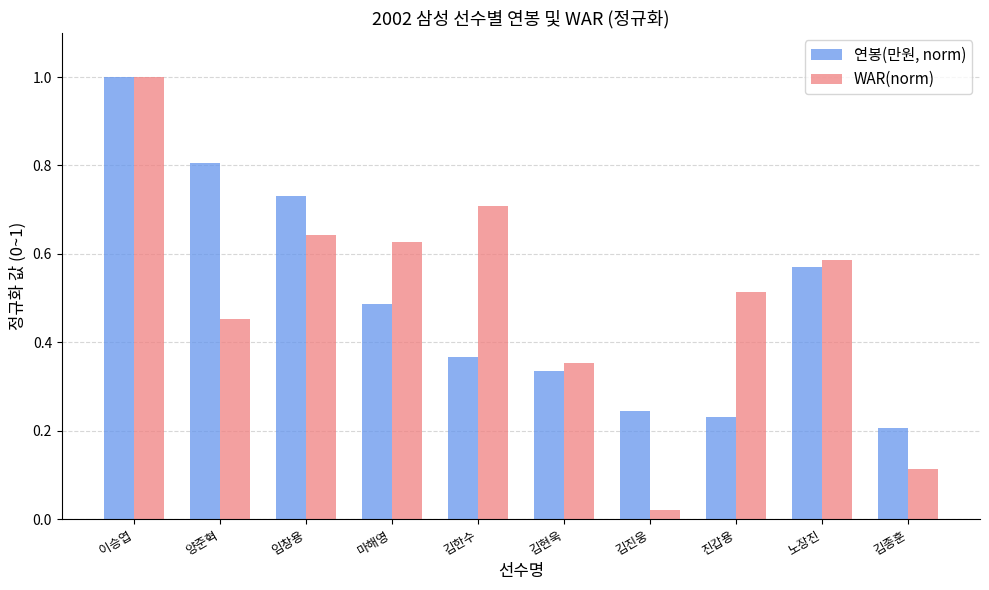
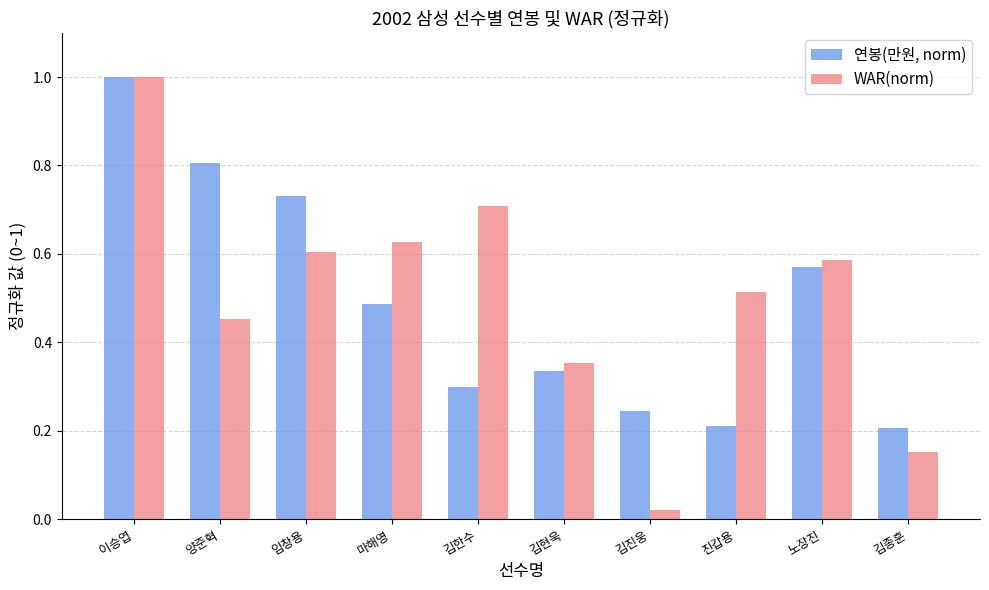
  {
    "연봉(만원, norm)": {
      "이승엽": 1.00,
      "양준혁": 0.80,
      "임창용": 0.73,
      "마해영": 0.49,
-     "김한수": 0.37,
+     "김한수": 0.30,
      "김현욱": 0.34,
      "김진웅": 0.24,
-     "진갑용": 0.23,
+     "진갑용": 0.21,
      "노장진": 0.57,
      "김종훈": 0.21
    },
    "WAR(norm)": {
      "이승엽": 1.00,
      "양준혁": 0.45,
-     "임창용": 0.64,
+     "임창용": 0.61,
      "마해영": 0.63,
      "김한수": 0.71,
      "김현욱": 0.35,
      "김진웅": 0.02,
      "진갑용": 0.51,
      "노장진": 0.59,
-     "김종훈": 0.11
+     "김종훈": 0.15
    }
  }
